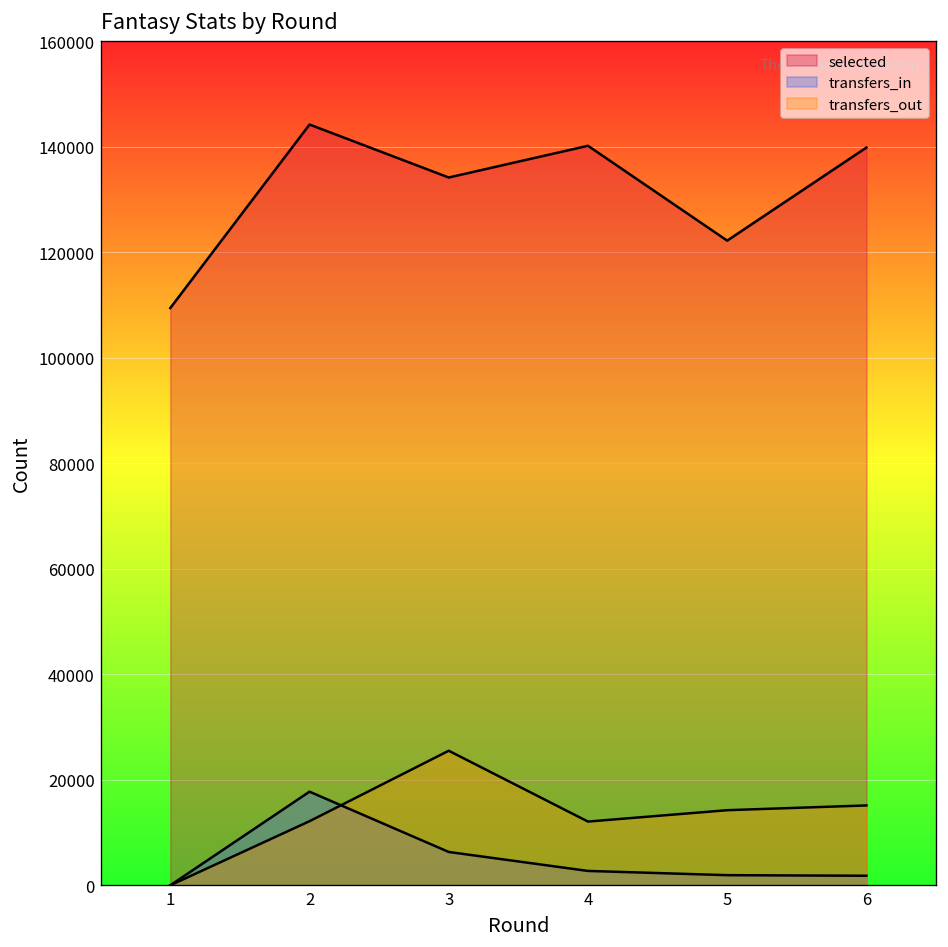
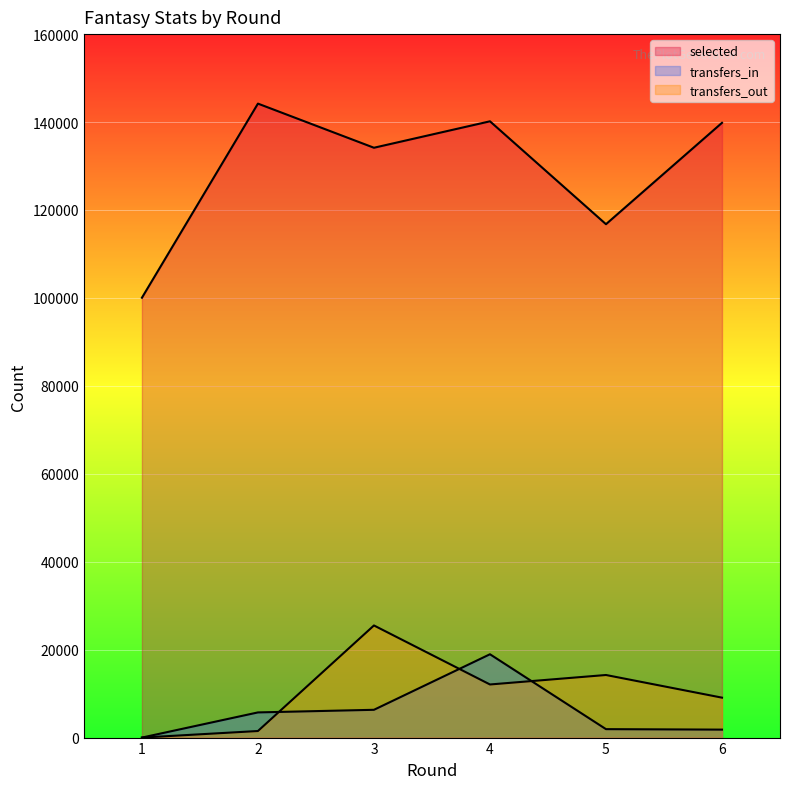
  {
    "selected": {
-     "1": 109000,
+     "1": 100000,
      "2": 144000,
      "3": 134000,
      "4": 140000,
-     "5": 122000,
+     "5": 117000,
      "6": 140000
    },
    "transfers_in": {
-     "2": 18000,
+     "2": 6000,
      "3": 6000,
-     "4": 3000,
+     "4": 19000,
      "5": 2000,
      "6": 2000
    },
    "transfers_out": {
-     "2": 12000,
+     "2": 1000,
      "3": 26000,
      "4": 12000,
      "5": 14000,
-     "6": 15000
+     "6": 9000
    }
  }
